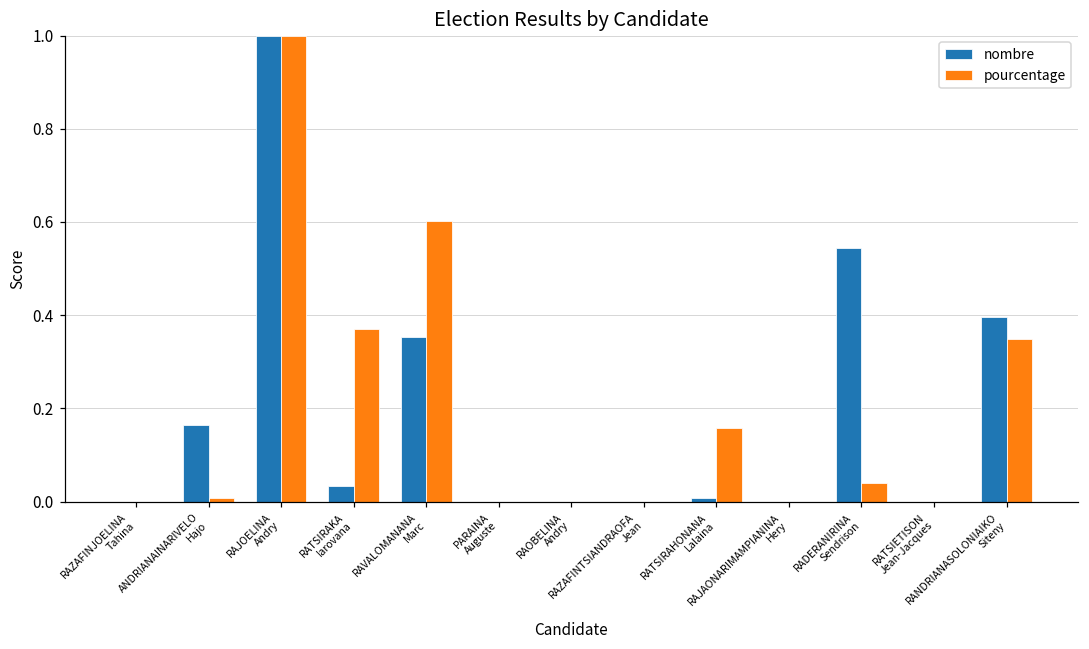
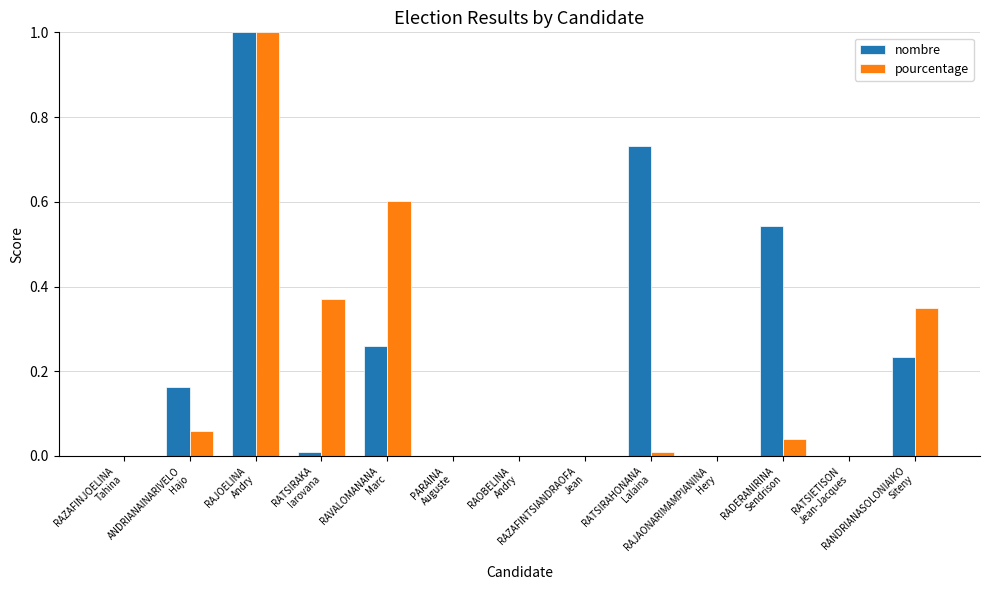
  {
    "nombre": {
      "RAZAFINJOELINA Tahina": 0.00,
      "ANDRIANAINARIVELO Hajo": 0.16,
      "RAJOELINA Andry": 1.00,
-     "RATSIRAKA Iarovana": 0.03,
-     "RAVALOMANANA Marc": 0.35,
+     "RATSIRAKA Iarovana": 0.01,
+     "RAVALOMANANA Marc": 0.26,
      "PARAINA Auguste": 0.00,
      "RAOBELINA Andry": 0.00,
      "RAZAFINTSIANDRAOFA Jean": 0.00,
-     "RATSIRAHONANA Lalaina": 0.01,
+     "RATSIRAHONANA Lalaina": 0.73,
      "RAJAONARIMAMPIANINA Hery": 0.00,
      "RADERANIRINA Sendrison": 0.54,
      "RATSIETISON Jean-Jacques": 0.00,
-     "RANDRIANASOLONIAIKO Siteny": 0.40
+     "RANDRIANASOLONIAIKO Siteny": 0.23
    },
    "pourcentage": {
      "RAZAFINJOELINA Tahina": 0.00,
-     "ANDRIANAINARIVELO Hajo": 0.01,
+     "ANDRIANAINARIVELO Hajo": 0.06,
      "RAJOELINA Andry": 1.00,
      "RATSIRAKA Iarovana": 0.37,
      "RAVALOMANANA Marc": 0.60,
      "PARAINA Auguste": 0.00,
      "RAOBELINA Andry": 0.00,
      "RAZAFINTSIANDRAOFA Jean": 0.00,
-     "RATSIRAHONANA Lalaina": 0.16,
+     "RATSIRAHONANA Lalaina": 0.01,
      "RAJAONARIMAMPIANINA Hery": 0.00,
      "RADERANIRINA Sendrison": 0.04,
      "RATSIETISON Jean-Jacques": 0.00,
      "RANDRIANASOLONIAIKO Siteny": 0.35
    }
  }
